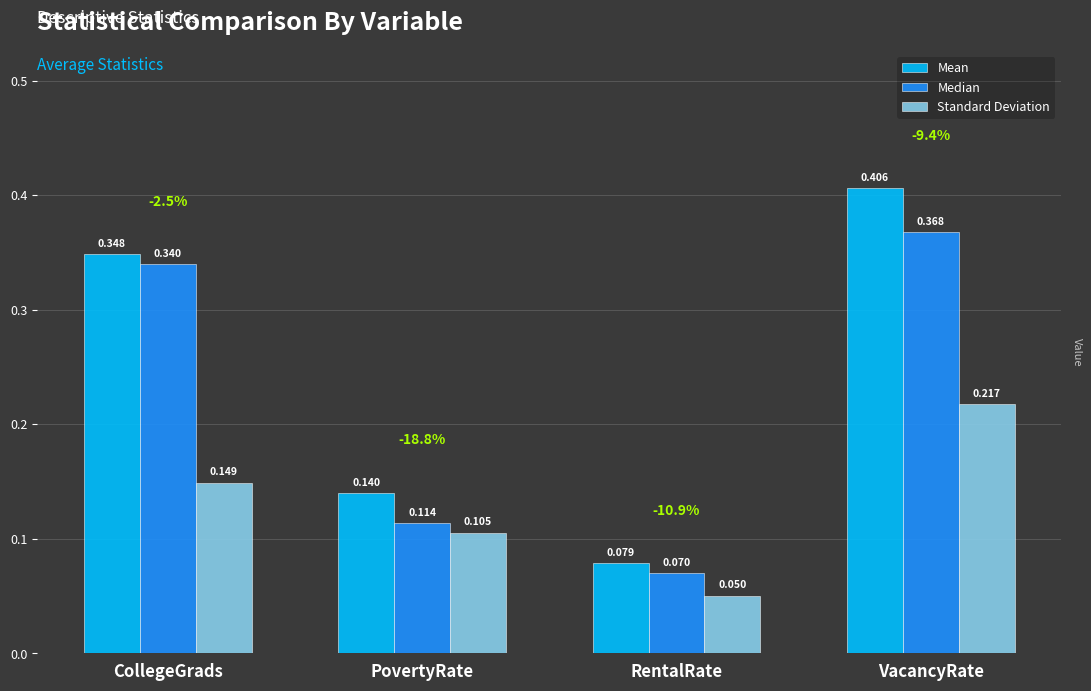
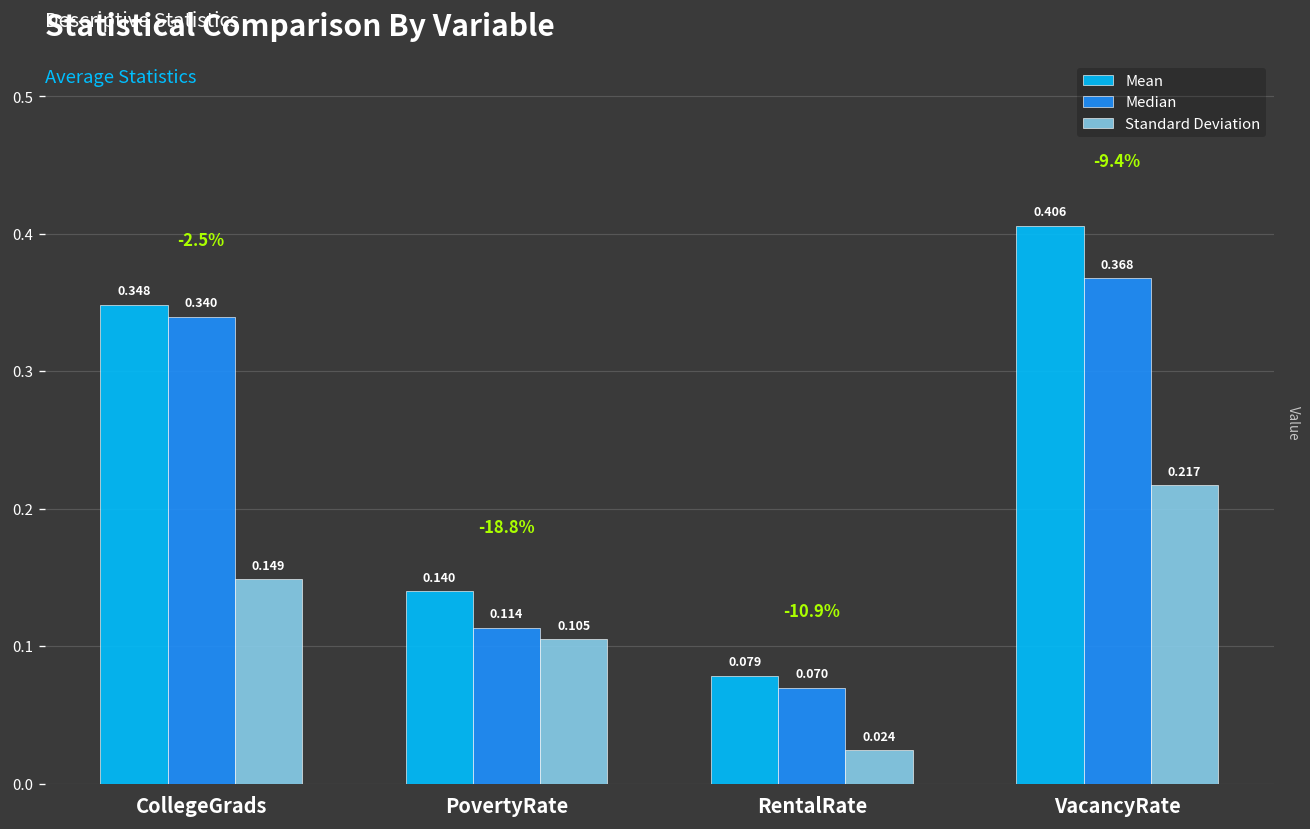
  {
    "Standard Deviation": {
      "CollegeGrads": 0.149,
      "PovertyRate": 0.105,
-     "RentalRate": 0.050,
+     "RentalRate": 0.024,
      "VacancyRate": 0.217
    }
  }
